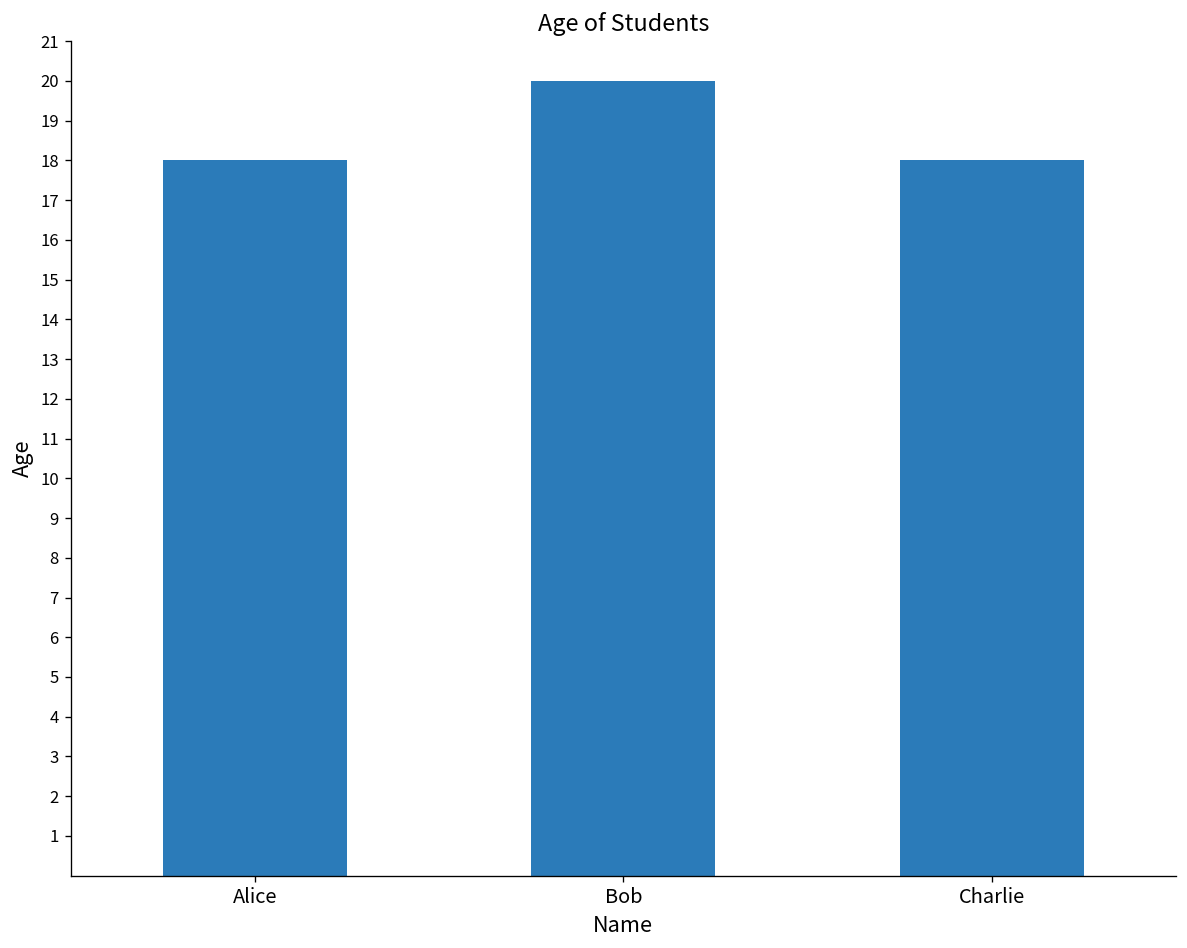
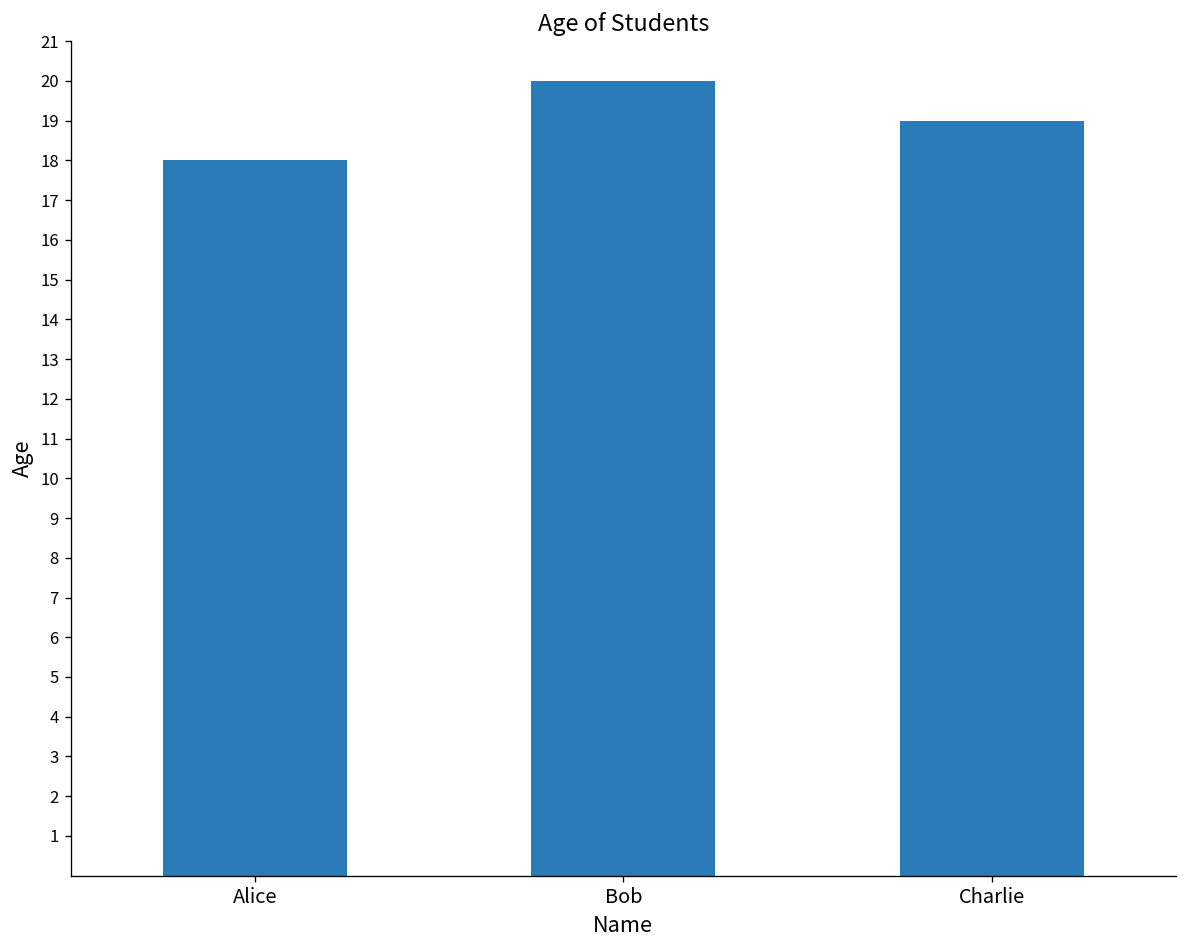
  {
    "Alice": 18,
    "Bob": 20,
-   "Charlie": 18
+   "Charlie": 19
  }
